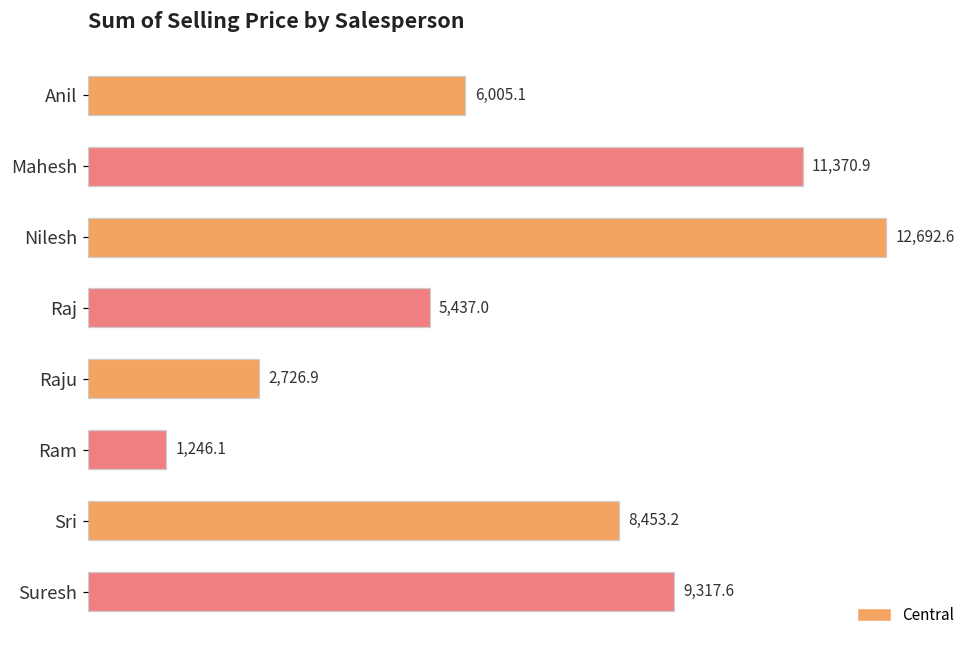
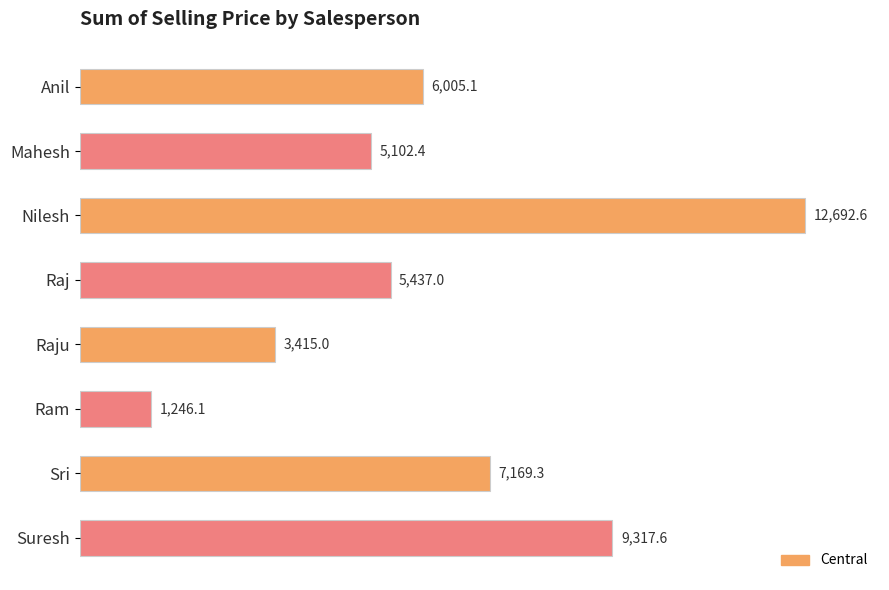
  {
    "Anil": "6,005.1",
-   "Mahesh": "11,370.9",
+   "Mahesh": "5,102.4",
    "Nilesh": "12,692.6",
    "Raj": "5,437.0",
-   "Raju": "2,726.9",
+   "Raju": "3,415.0",
    "Ram": "1,246.1",
-   "Sri": "8,453.2",
+   "Sri": "7,169.3",
    "Suresh": "9,317.6"
  }
